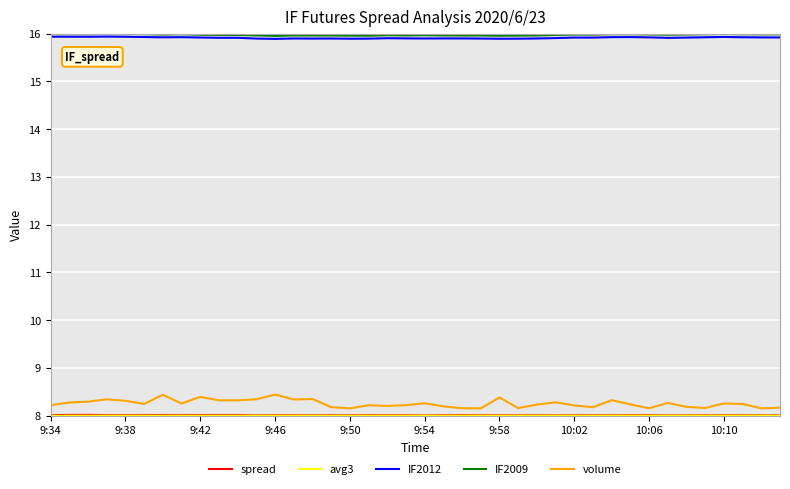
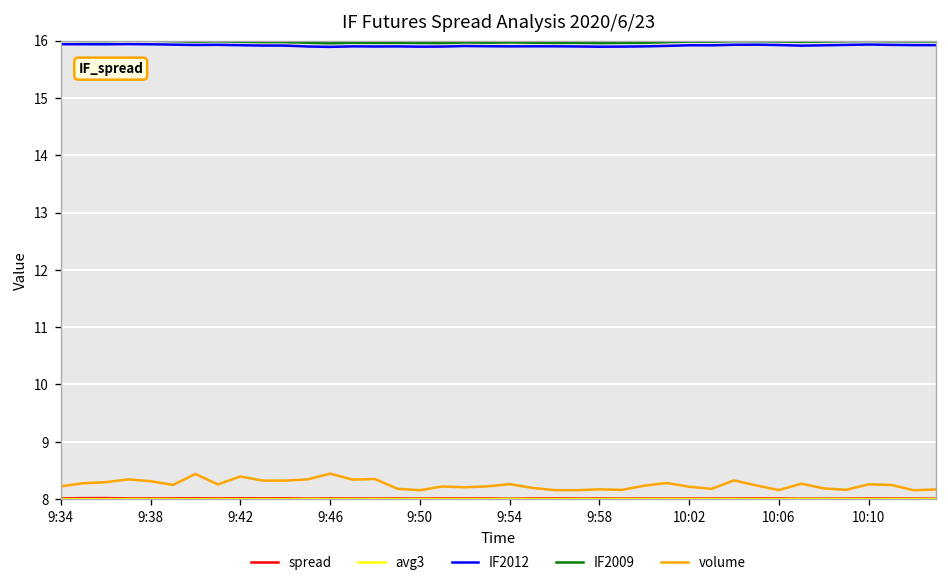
  {
    "IF2012": {
      "9:34": 15.9,
      "9:38": 15.9,
      "9:42": 15.9,
      "9:46": 15.9,
      "9:50": 15.9,
      "9:54": 15.9,
      "9:58": 15.9,
      "10:02": 15.9,
      "10:06": 15.9,
      "10:10": 15.9
    },
    "IF2009": {
      "9:34": 16.0,
      "9:38": 16.0,
      "9:42": 16.0,
      "9:46": 16.0,
      "9:50": 16.0,
      "9:54": 16.0,
      "9:58": 16.0,
      "10:02": 16.0,
      "10:06": 16.0,
      "10:10": 16.0
    },
    "volume": {
      "9:34": 8.2,
      "9:38": 8.3,
      "9:42": 8.4,
      "9:46": 8.4,
      "9:50": 8.2,
      "9:54": 8.3,
-     "9:58": 8.4,
+     "9:58": 8.2,
      "10:02": 8.2,
      "10:06": 8.2,
      "10:10": 8.3
    }
  }
